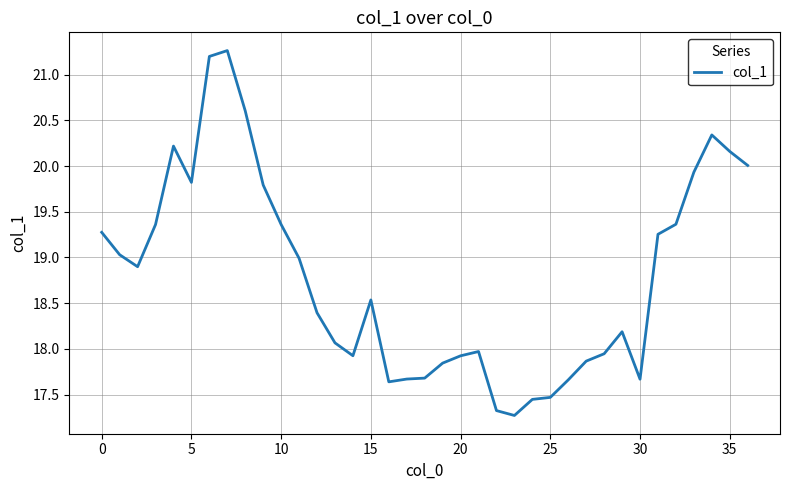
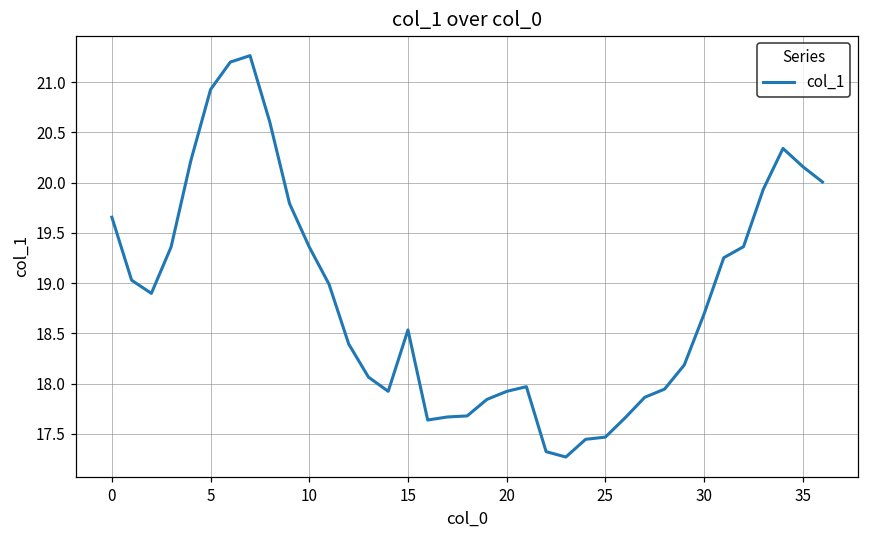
  {
-   "0": 19.3,
-   "5": 19.8,
+   "0": 19.7,
+   "5": 20.9,
    "10": 19.4,
    "15": 18.5,
    "20": 17.9,
    "25": 17.5,
-   "30": 17.7,
+   "30": 18.7,
    "35": 20.2
  }
